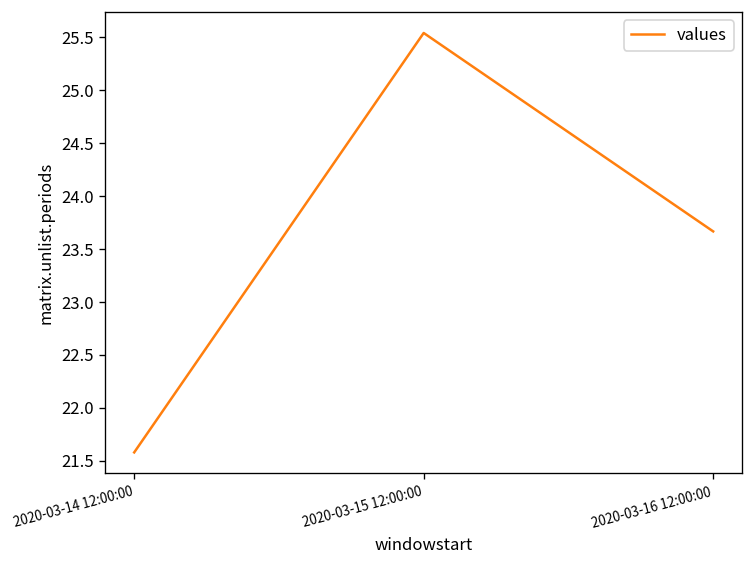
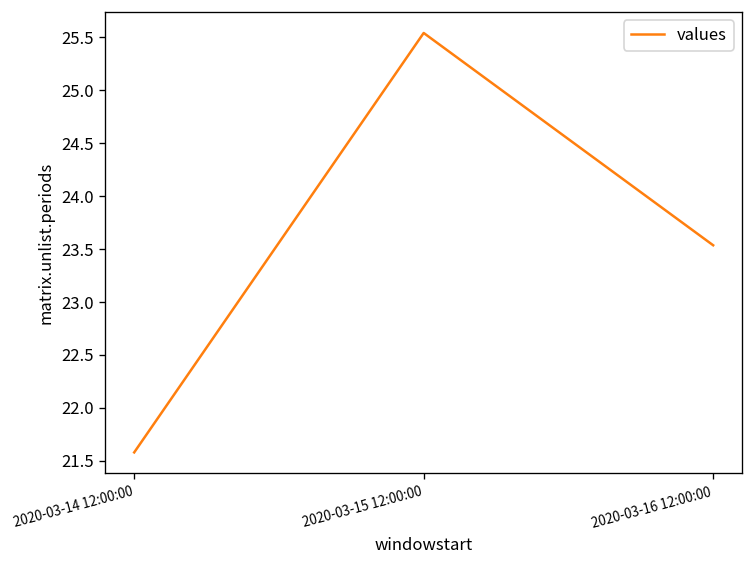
  {
    "2020-03-14 12:00:00": 21.6,
    "2020-03-15 12:00:00": 25.5,
-   "2020-03-16 12:00:00": 23.7
+   "2020-03-16 12:00:00": 23.5
  }
